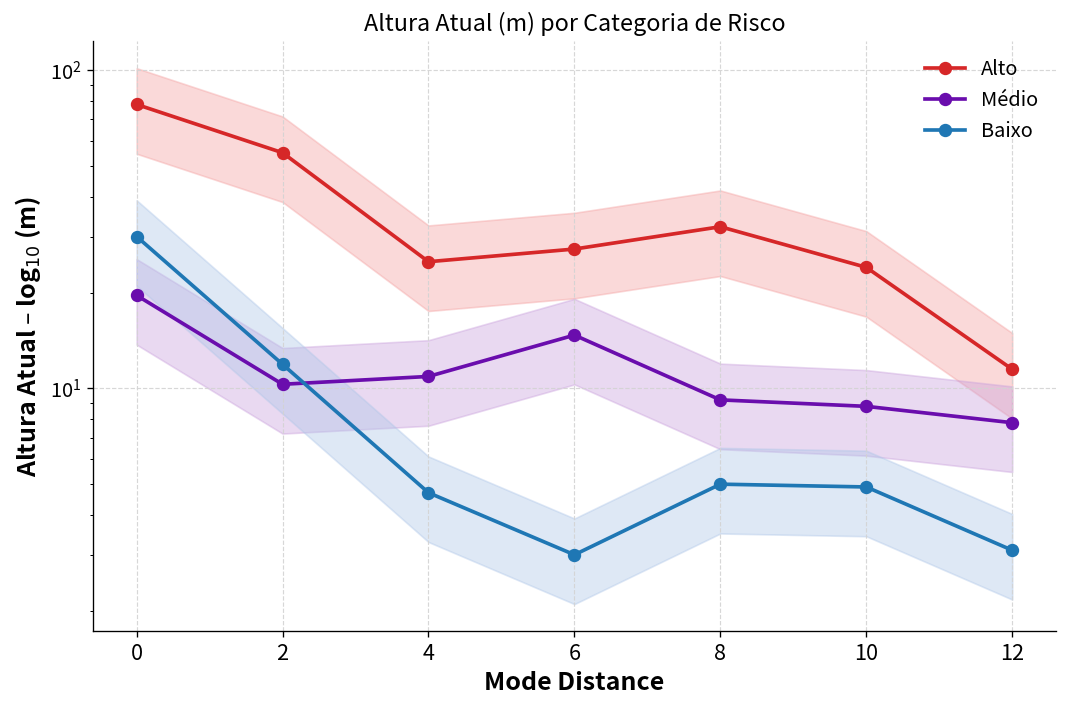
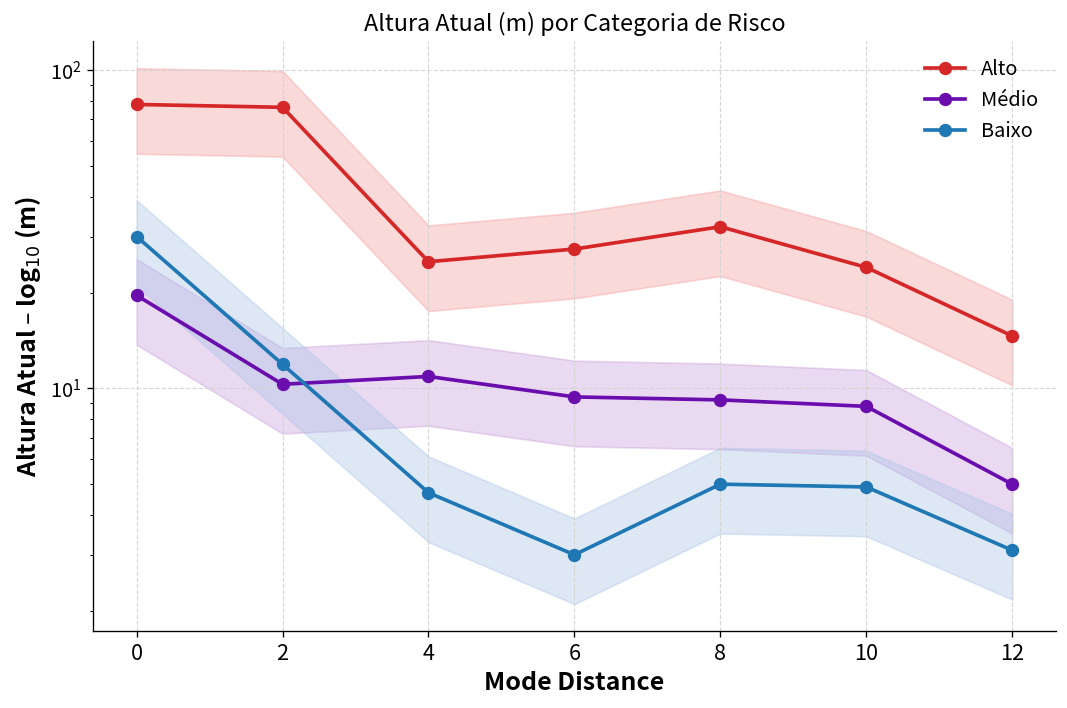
  {
    "Alto": {
      "0": 78,
-     "2": 55,
+     "2": 76,
      "4": 25,
      "6": 27,
      "8": 32,
      "10": 24,
-     "12": 11.5
+     "12": 15
    },
    "Médio": {
      "0": 20,
      "2": 10.3,
      "4": 10.9,
-     "6": 15,
+     "6": 9.4,
      "8": 9.2,
      "10": 8.8,
-     "12": 7.8
+     "12": 5.0
    },
    "Baixo": {
      "0": 30,
      "2": 12,
      "4": 4.7,
      "6": 3.0,
      "8": 5.0,
      "10": 4.9,
      "12": 3.1
    }
  }
